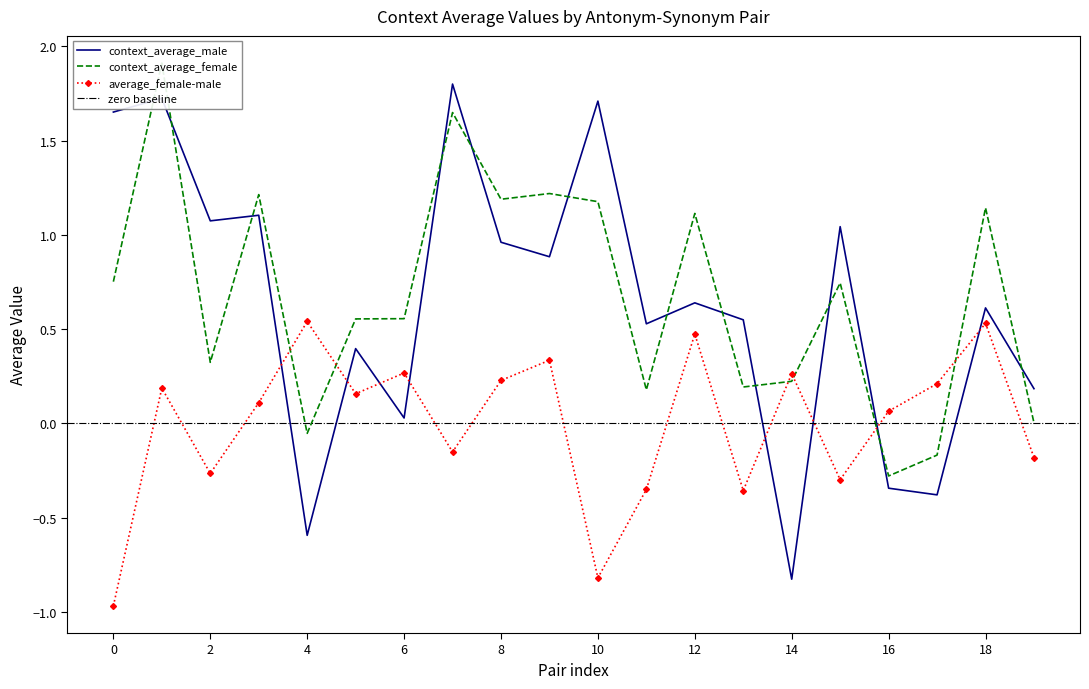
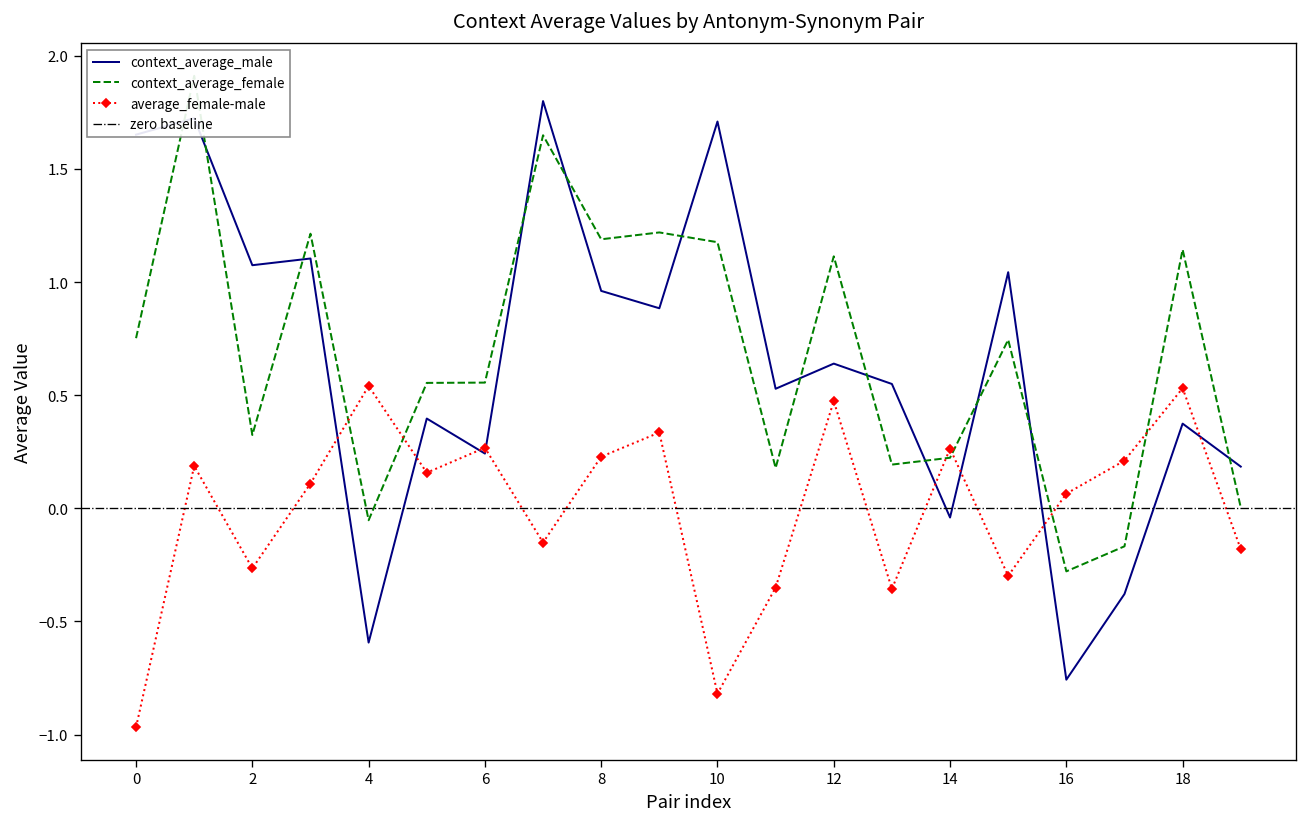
  {
    "context_average_male": {
      "0": 1.65,
      "2": 1.07,
      "4": -0.59,
-     "6": 0.03,
+     "6": 0.24,
      "8": 0.96,
      "10": 1.71,
      "12": 0.64,
-     "14": -0.83,
-     "16": -0.34,
-     "18": 0.61
+     "14": -0.04,
+     "16": -0.76,
+     "18": 0.37
    },
    "context_average_female": {
      "0": 0.75,
      "2": 0.32,
      "4": -0.05,
      "6": 0.56,
      "8": 1.19,
      "10": 1.18,
      "12": 1.11,
      "14": 0.22,
      "16": -0.28,
      "18": 1.14
    },
    "average_female-male": {
      "0": -0.97,
      "2": -0.27,
      "4": 0.54,
      "6": 0.27,
      "8": 0.23,
      "10": -0.82,
      "12": 0.47,
      "14": 0.26,
      "16": 0.06,
      "18": 0.53
    }
  }
